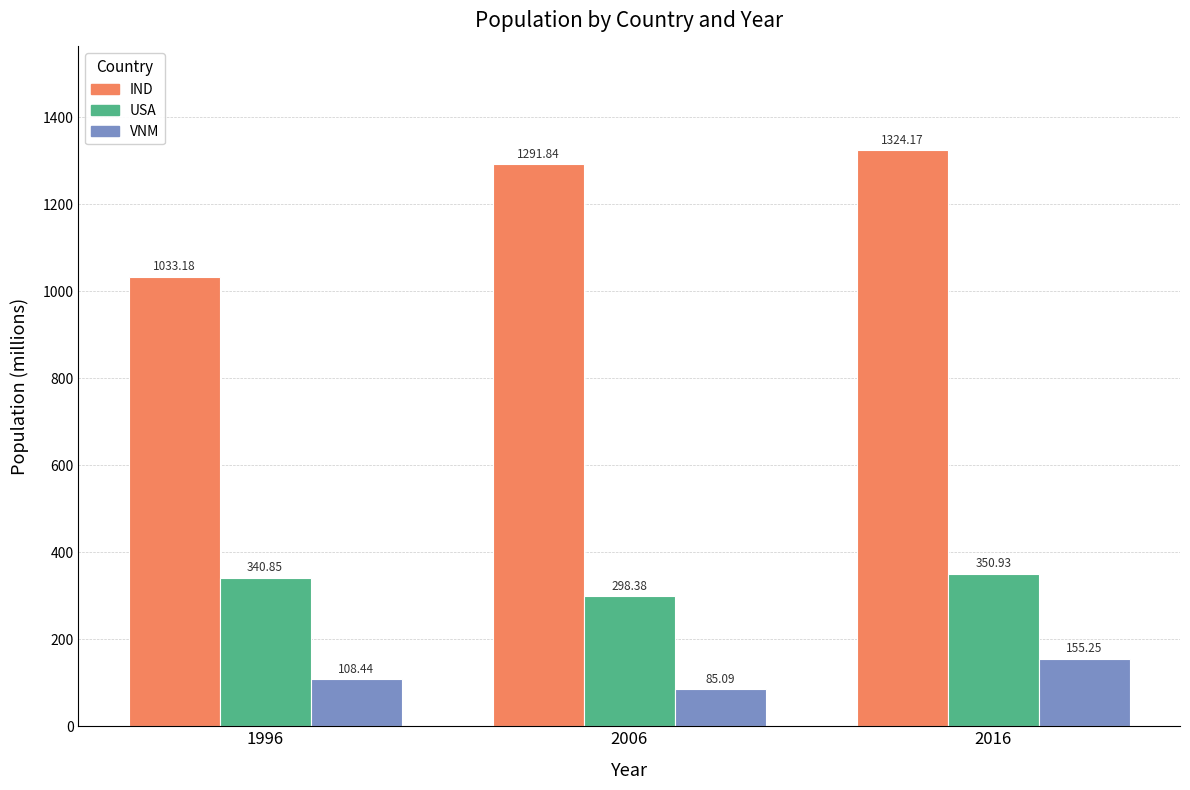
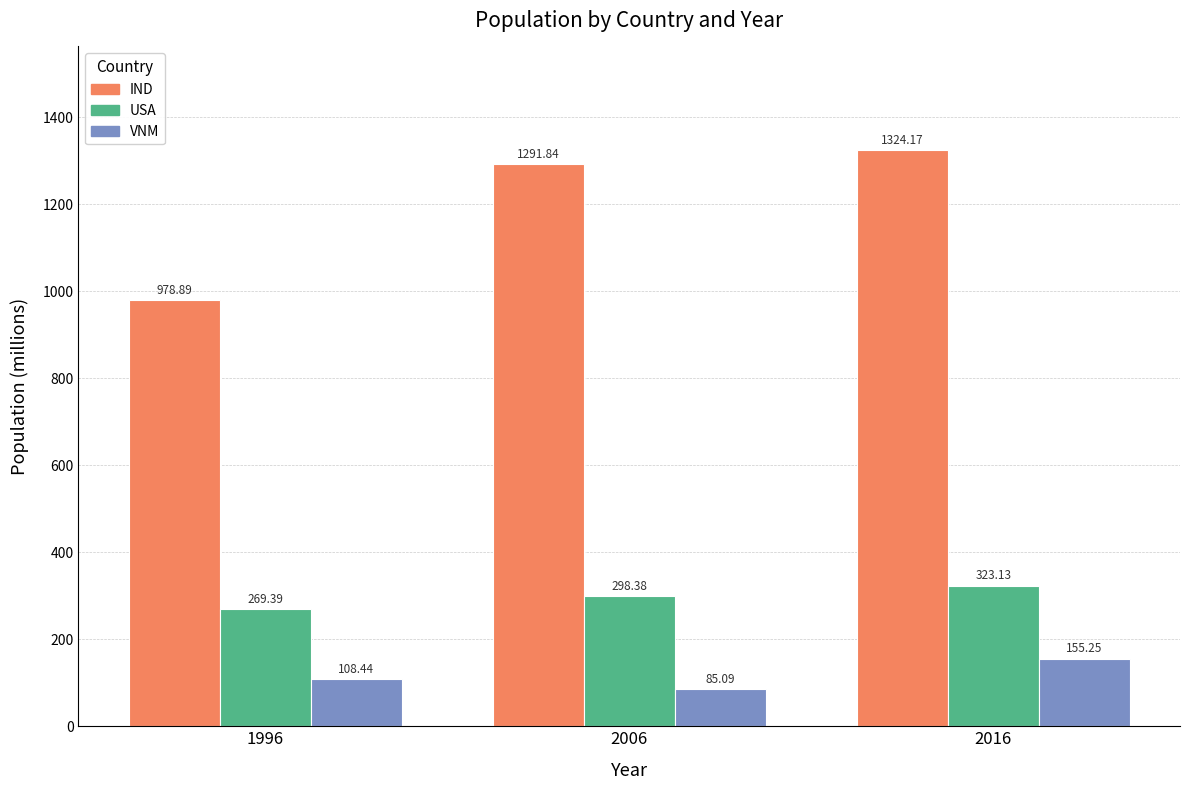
  {
    "IND": {
-     "1996": 1033.18,
+     "1996": 978.89,
      "2006": 1291.84,
      "2016": 1324.17
    },
    "USA": {
-     "1996": 340.85,
+     "1996": 269.39,
      "2006": 298.38,
-     "2016": 350.93
+     "2016": 323.13
    },
    "VNM": {
      "1996": 108.44,
      "2006": 85.09,
      "2016": 155.25
    }
  }
